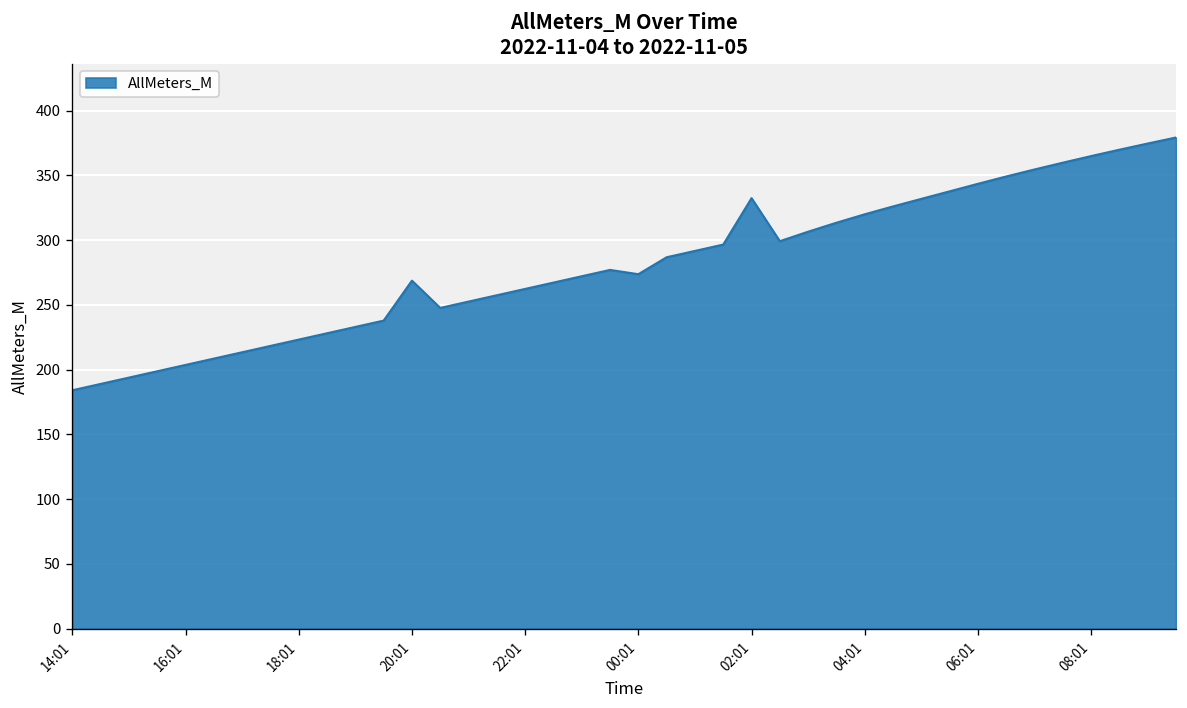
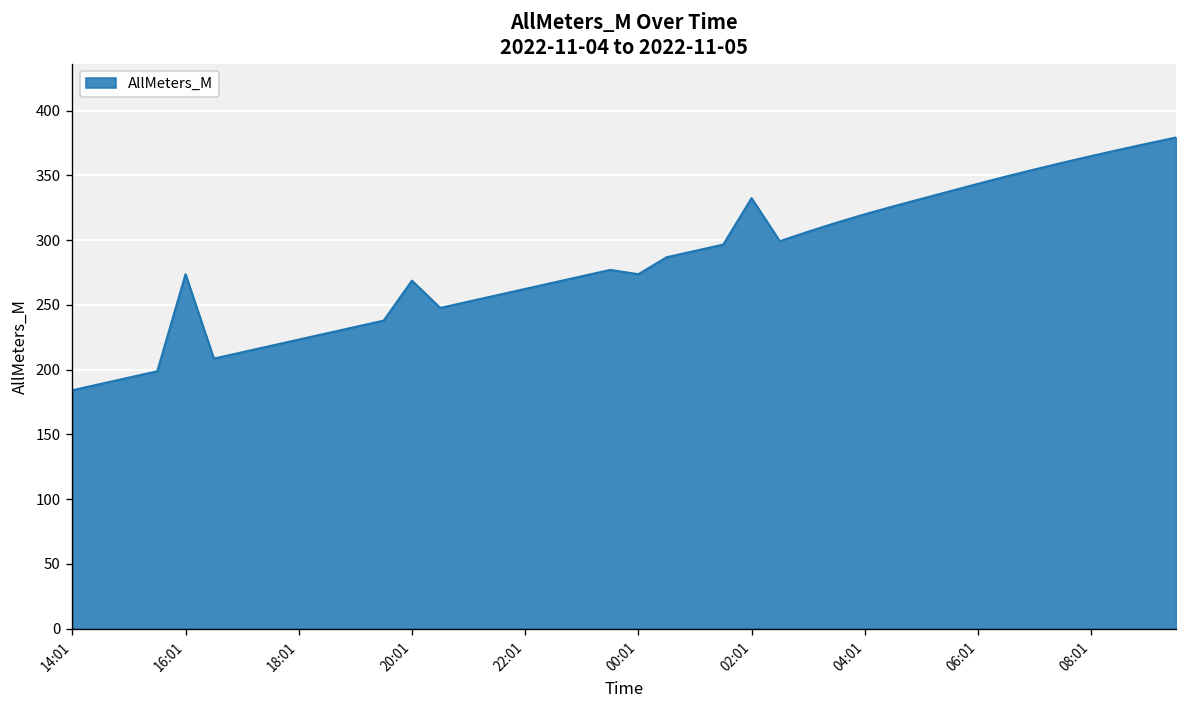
  {
    "14:01": 184,
-   "16:01": 204,
+   "16:01": 274,
    "18:01": 223,
    "20:01": 269,
    "22:01": 262,
    "00:01": 274,
    "02:01": 332,
    "04:01": 320,
    "06:01": 343,
    "08:01": 365
  }
